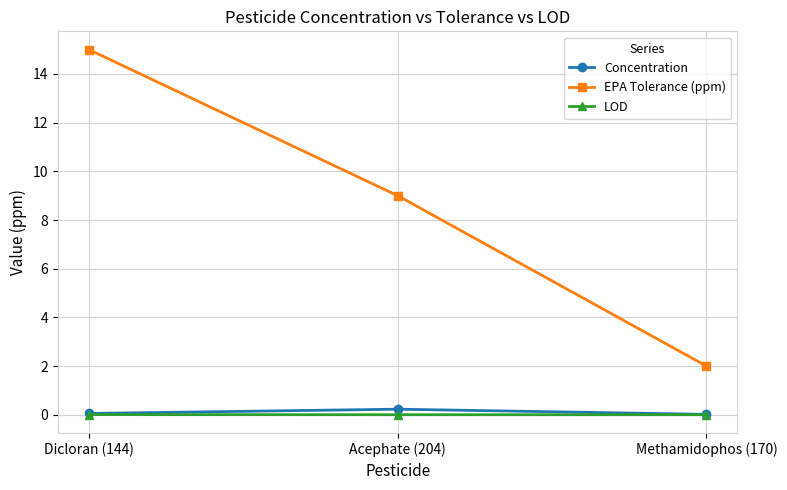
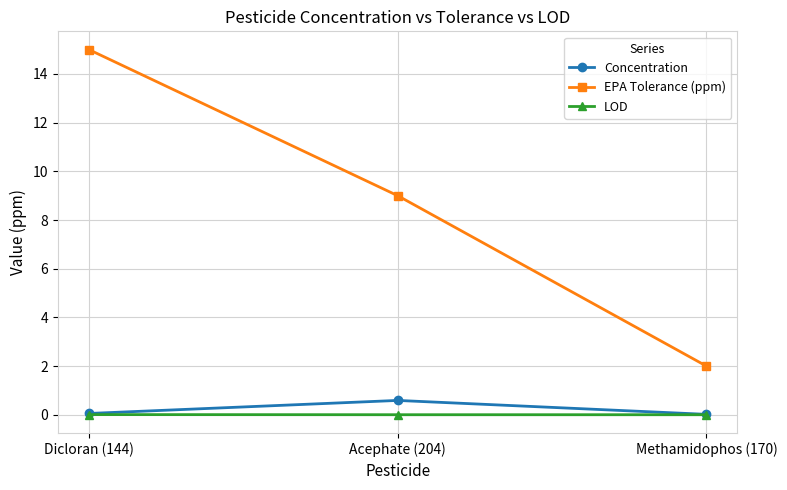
  {
    "Concentration": {
-     "Acephate (204)": 0.2
+     "Acephate (204)": 0.6
    },
    "EPA Tolerance (ppm)": {
      "Dicloran (144)": 15.0,
      "Acephate (204)": 9.0,
      "Methamidophos (170)": 2.0
    },
    "LOD": {
      "Acephate (204)": 0.0
    }
  }
